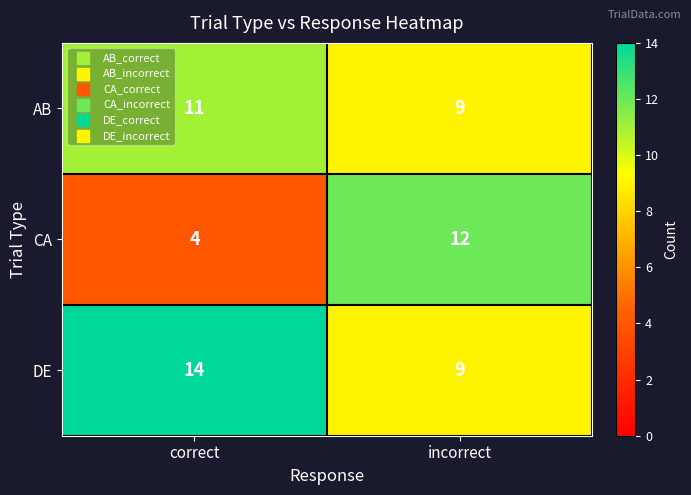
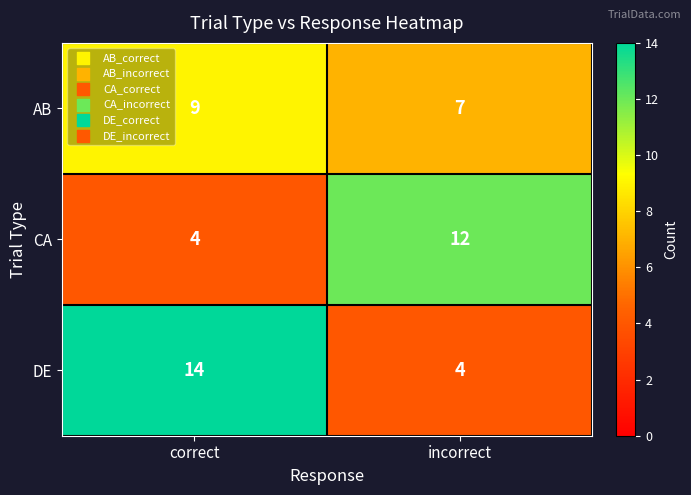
  {
    "AB": {
-     "correct": 11,
-     "incorrect": 9
+     "correct": 9,
+     "incorrect": 7
    },
    "CA": {
      "correct": 4,
      "incorrect": 12
    },
    "DE": {
      "correct": 14,
-     "incorrect": 9
+     "incorrect": 4
    }
  }
